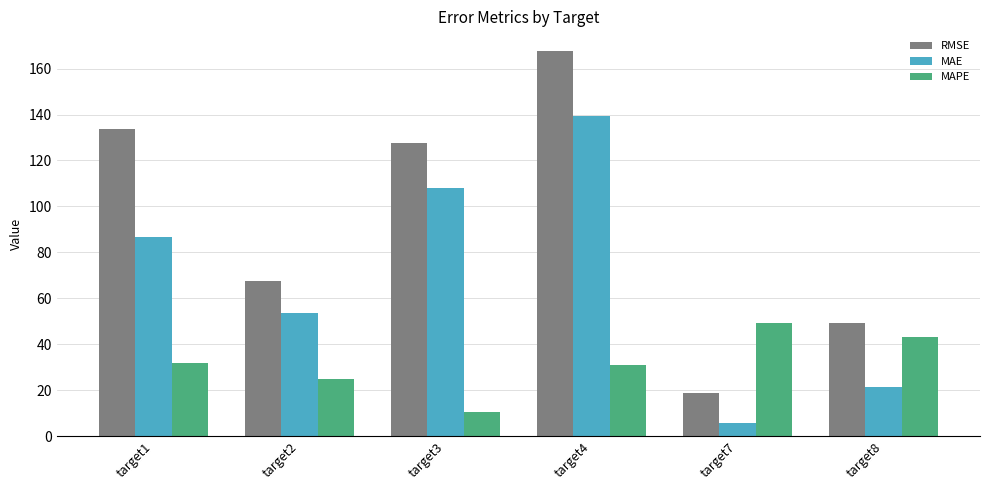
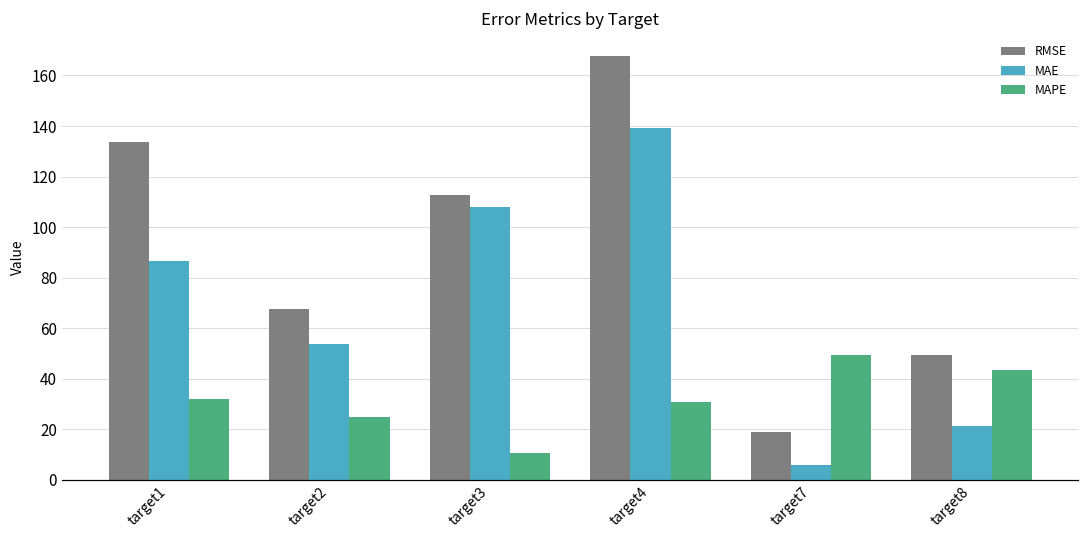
  {
    "RMSE": {
      "target1": 134,
      "target2": 68,
-     "target3": 127,
+     "target3": 113,
      "target4": 168,
      "target7": 19,
      "target8": 49
    },
    "MAE": {
      "target1": 87,
      "target2": 54,
      "target3": 108,
      "target4": 139,
      "target7": 6,
      "target8": 21
    },
    "MAPE": {
      "target1": 32,
      "target2": 25,
      "target3": 10,
      "target4": 31,
      "target7": 49,
      "target8": 43
    }
  }
